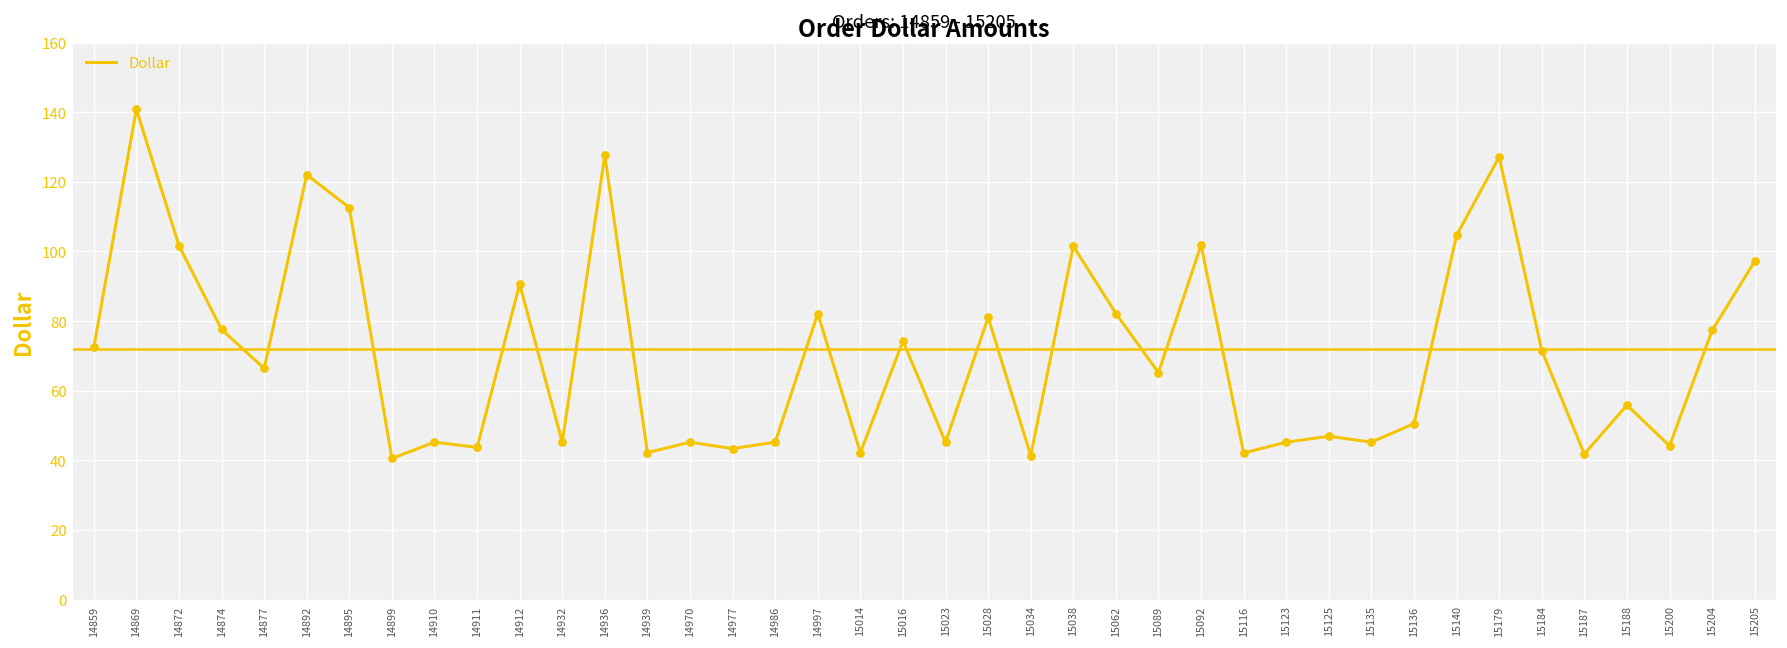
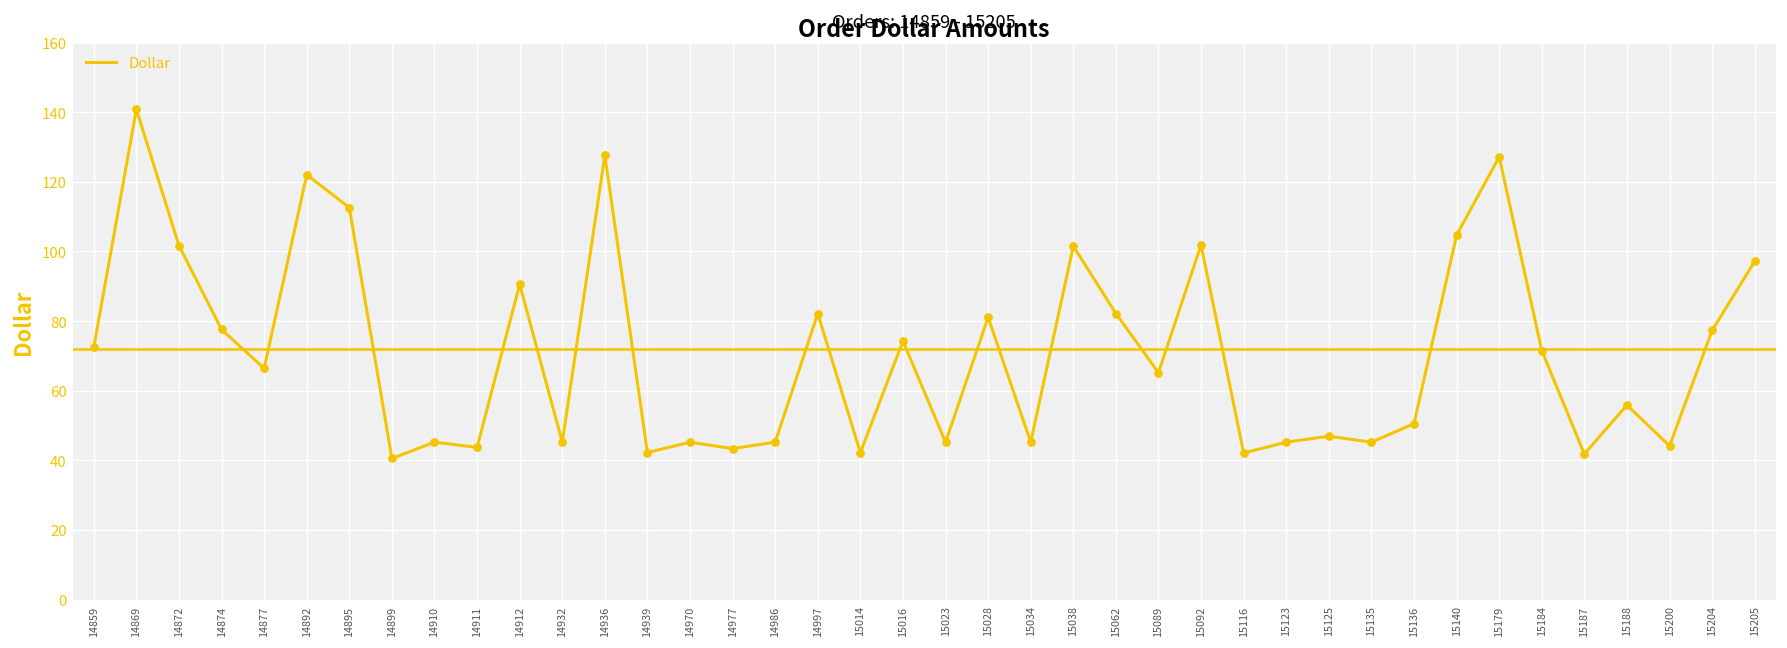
  {
    "14859": 72,
    "14869": 141,
    "14872": 102,
    "14874": 78,
    "14877": 66,
    "14892": 122,
    "14895": 113,
    "14899": 41,
    "14910": 45,
    "14911": 44,
    "14912": 91,
    "14932": 45,
    "14936": 128,
    "14939": 42,
    "14970": 45,
    "14977": 43,
    "14986": 45,
    "14997": 82,
    "15014": 42,
    "15016": 74,
    "15023": 45,
    "15028": 81,
-   "15034": 41,
+   "15034": 45,
    "15038": 102,
    "15062": 82,
    "15089": 65,
    "15092": 102,
    "15116": 42,
    "15123": 45,
    "15125": 47,
    "15135": 45,
    "15136": 51,
    "15140": 105,
    "15179": 127,
    "15184": 72,
    "15187": 42,
    "15188": 56,
    "15200": 44,
    "15204": 77,
    "15205": 97
  }
